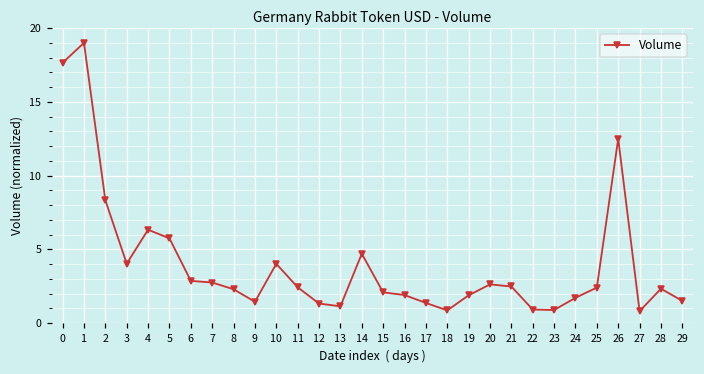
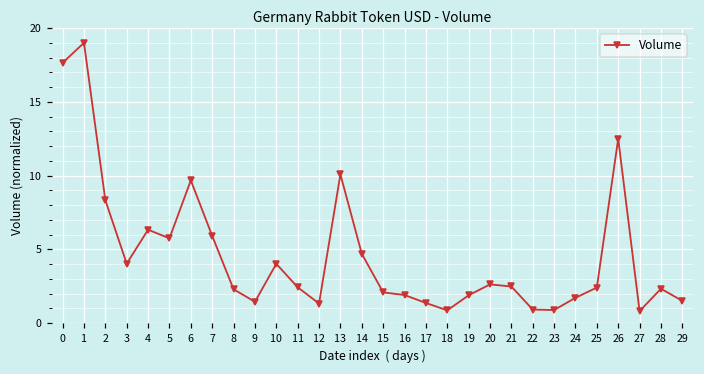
  {
    "0": 17.7,
    "1": 19.0,
    "2": 8.3,
    "3": 4.0,
    "4": 6.3,
    "5": 5.7,
-   "6": 2.9,
-   "7": 2.8,
+   "6": 9.7,
+   "7": 5.9,
    "8": 2.3,
    "9": 1.4,
    "10": 4.0,
    "11": 2.4,
    "12": 1.3,
-   "13": 1.1,
+   "13": 10.1,
    "14": 4.7,
    "15": 2.1,
    "16": 1.9,
    "17": 1.4,
    "18": 0.9,
    "19": 1.9,
    "20": 2.6,
    "21": 2.5,
    "22": 0.9,
    "23": 0.9,
    "24": 1.7,
    "25": 2.4,
    "26": 12.5,
    "27": 0.8,
    "28": 2.3,
    "29": 1.5
  }
